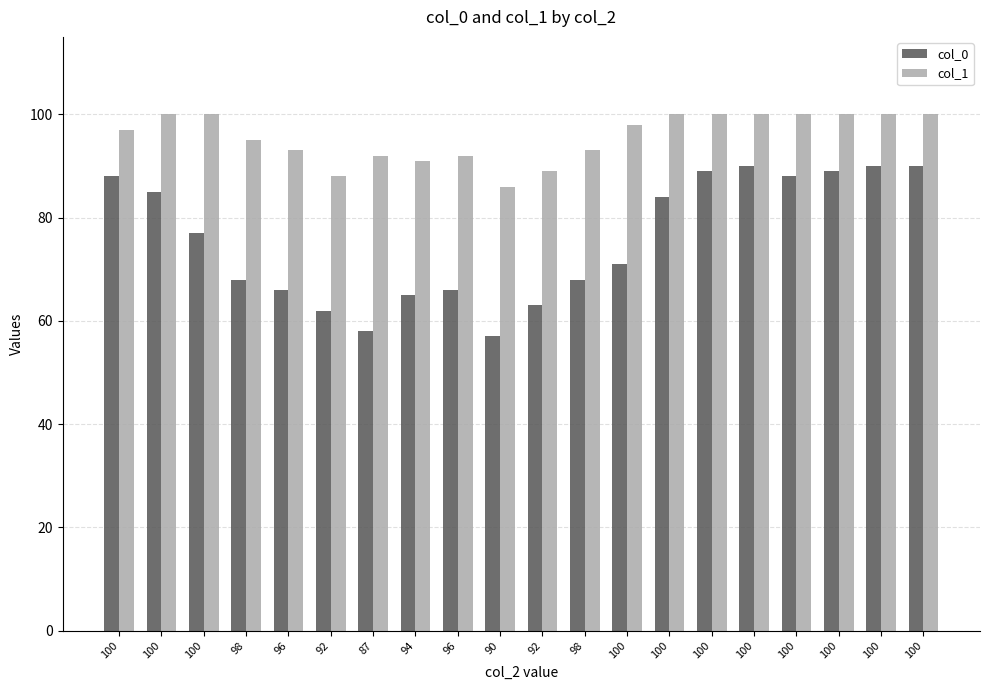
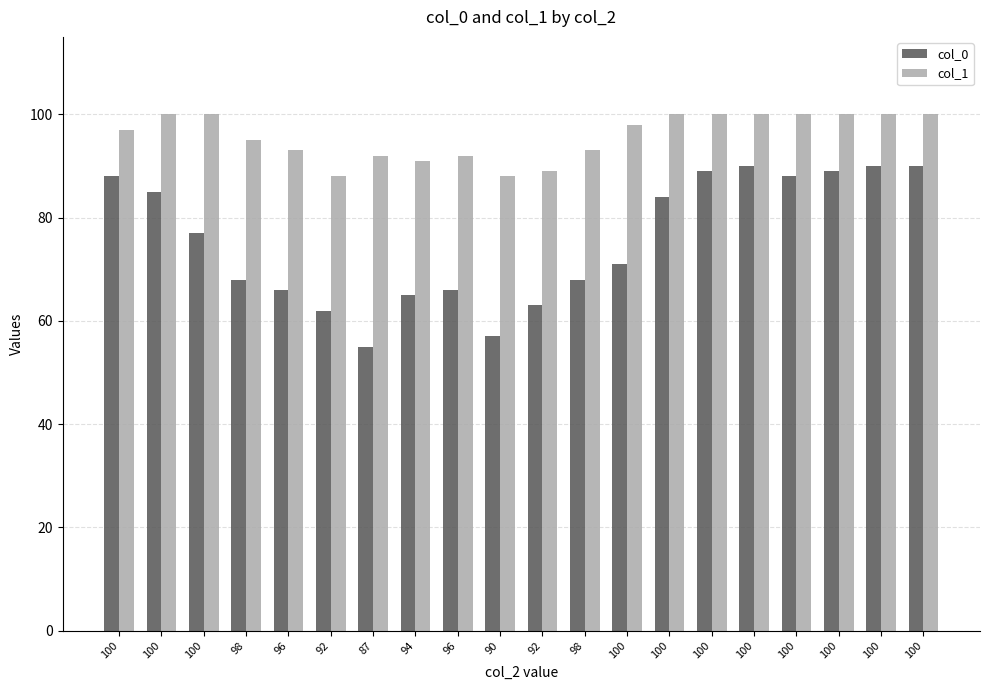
  {
    "col_0": {
-     "87": 58,
+     "87": 55,
      "94": 65,
      "90": 57
    },
    "col_1": {
      "87": 92,
      "94": 91,
-     "90": 86
+     "90": 88
    }
  }
